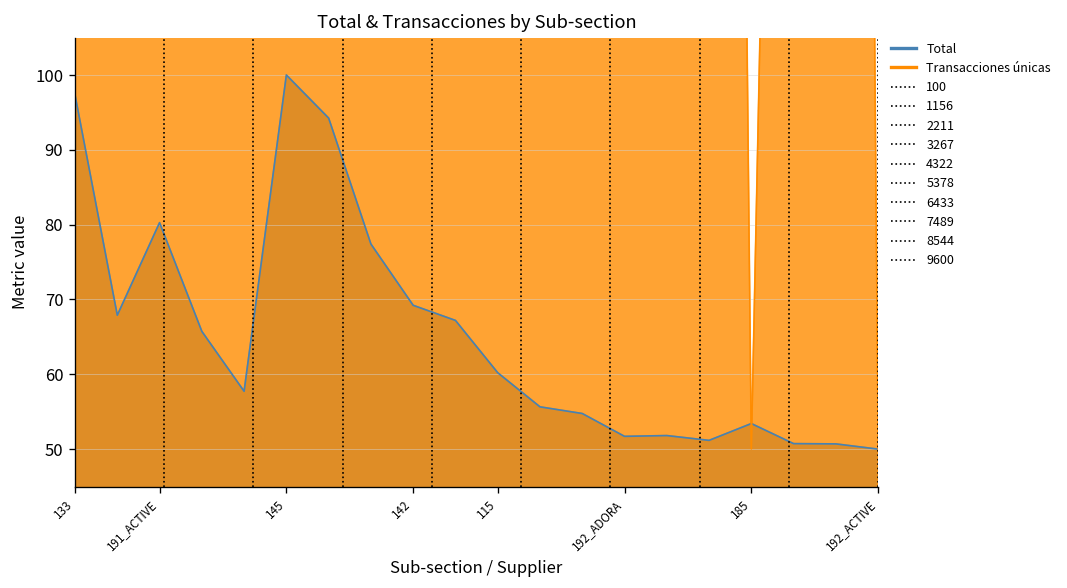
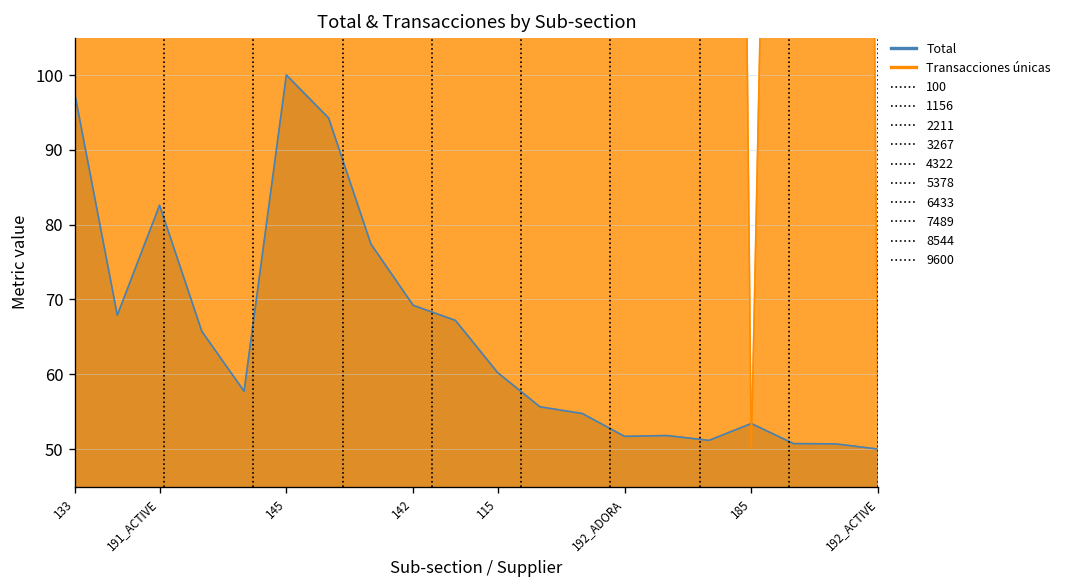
  {
    "Total": {
      "133": 97,
-     "191_ACTIVE": 80,
+     "191_ACTIVE": 83,
      "145": 100,
      "142": 69,
      "115": 60,
      "192_ADORA": 52,
      "185": 53
    },
    "Transacciones únicas": {
      "185": 50
    }
  }
